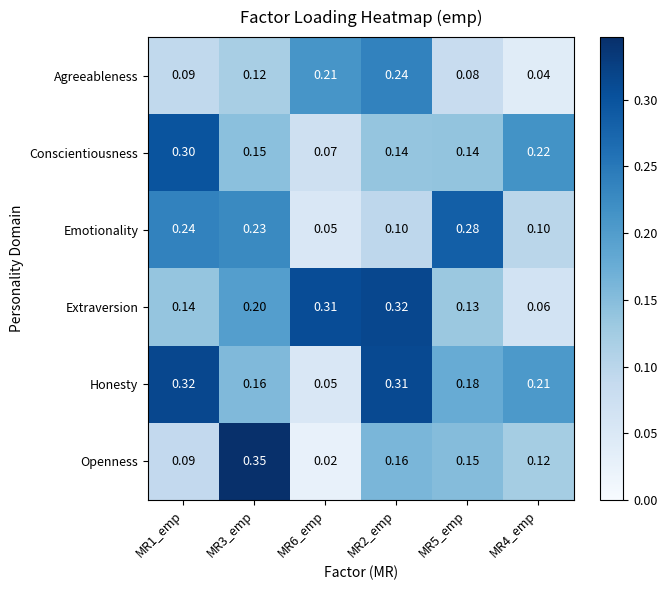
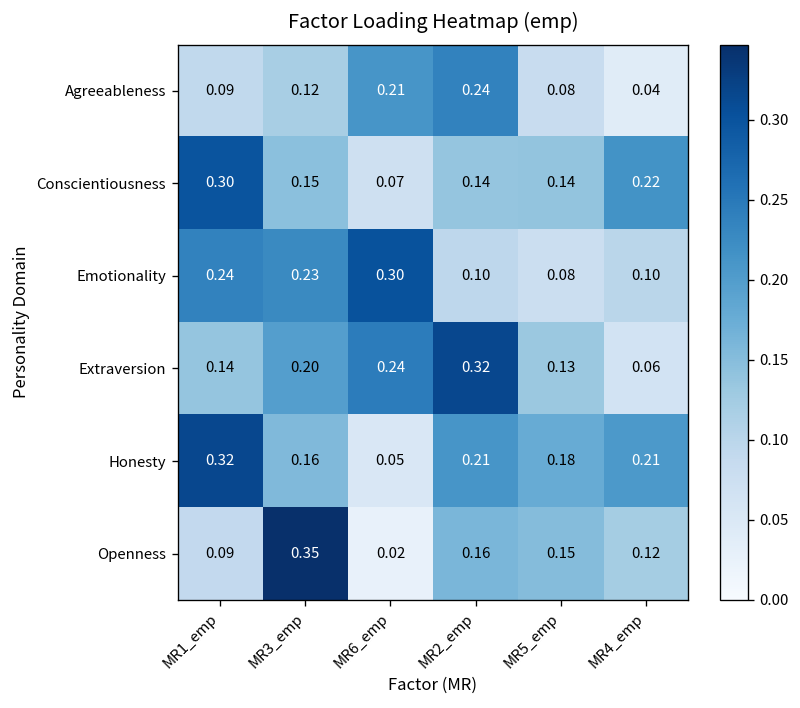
  {
    "Agreeableness": {
      "MR1_emp": 0.09,
      "MR3_emp": 0.12,
      "MR6_emp": 0.21,
      "MR2_emp": 0.24,
      "MR5_emp": 0.08,
      "MR4_emp": 0.04
    },
    "Conscientiousness": {
      "MR1_emp": 0.30,
      "MR3_emp": 0.15,
      "MR6_emp": 0.07,
      "MR2_emp": 0.14,
      "MR5_emp": 0.14,
      "MR4_emp": 0.22
    },
    "Emotionality": {
      "MR1_emp": 0.24,
      "MR3_emp": 0.23,
-     "MR6_emp": 0.05,
+     "MR6_emp": 0.30,
      "MR2_emp": 0.10,
-     "MR5_emp": 0.28,
+     "MR5_emp": 0.08,
      "MR4_emp": 0.10
    },
    "Extraversion": {
      "MR1_emp": 0.14,
      "MR3_emp": 0.20,
-     "MR6_emp": 0.31,
+     "MR6_emp": 0.24,
      "MR2_emp": 0.32,
      "MR5_emp": 0.13,
      "MR4_emp": 0.06
    },
    "Honesty": {
      "MR1_emp": 0.32,
      "MR3_emp": 0.16,
      "MR6_emp": 0.05,
-     "MR2_emp": 0.31,
+     "MR2_emp": 0.21,
      "MR5_emp": 0.18,
      "MR4_emp": 0.21
    },
    "Openness": {
      "MR1_emp": 0.09,
      "MR3_emp": 0.35,
      "MR6_emp": 0.02,
      "MR2_emp": 0.16,
      "MR5_emp": 0.15,
      "MR4_emp": 0.12
    }
  }
